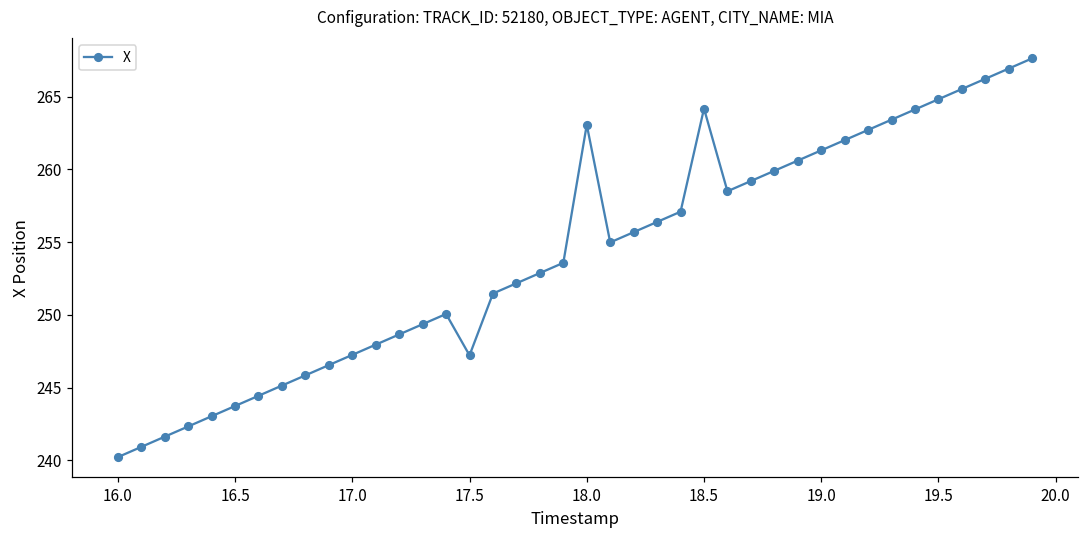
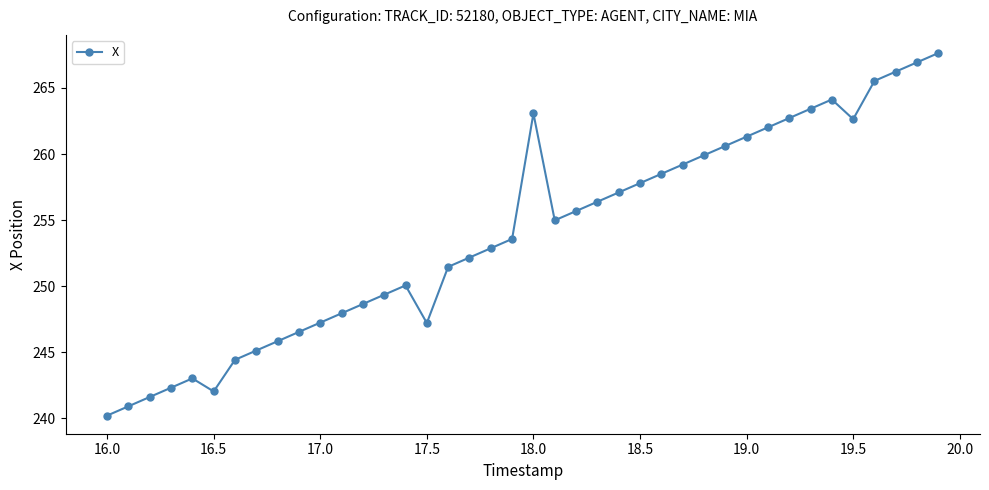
  {
    "16.0": 240.2,
-   "16.5": 243.7,
+   "16.5": 242.0,
    "17.0": 247.2,
    "17.5": 247.2,
    "18.0": 263.1,
-   "18.5": 264.2,
+   "18.5": 257.8,
    "19.0": 261.3,
-   "19.5": 264.8
+   "19.5": 262.6
  }
